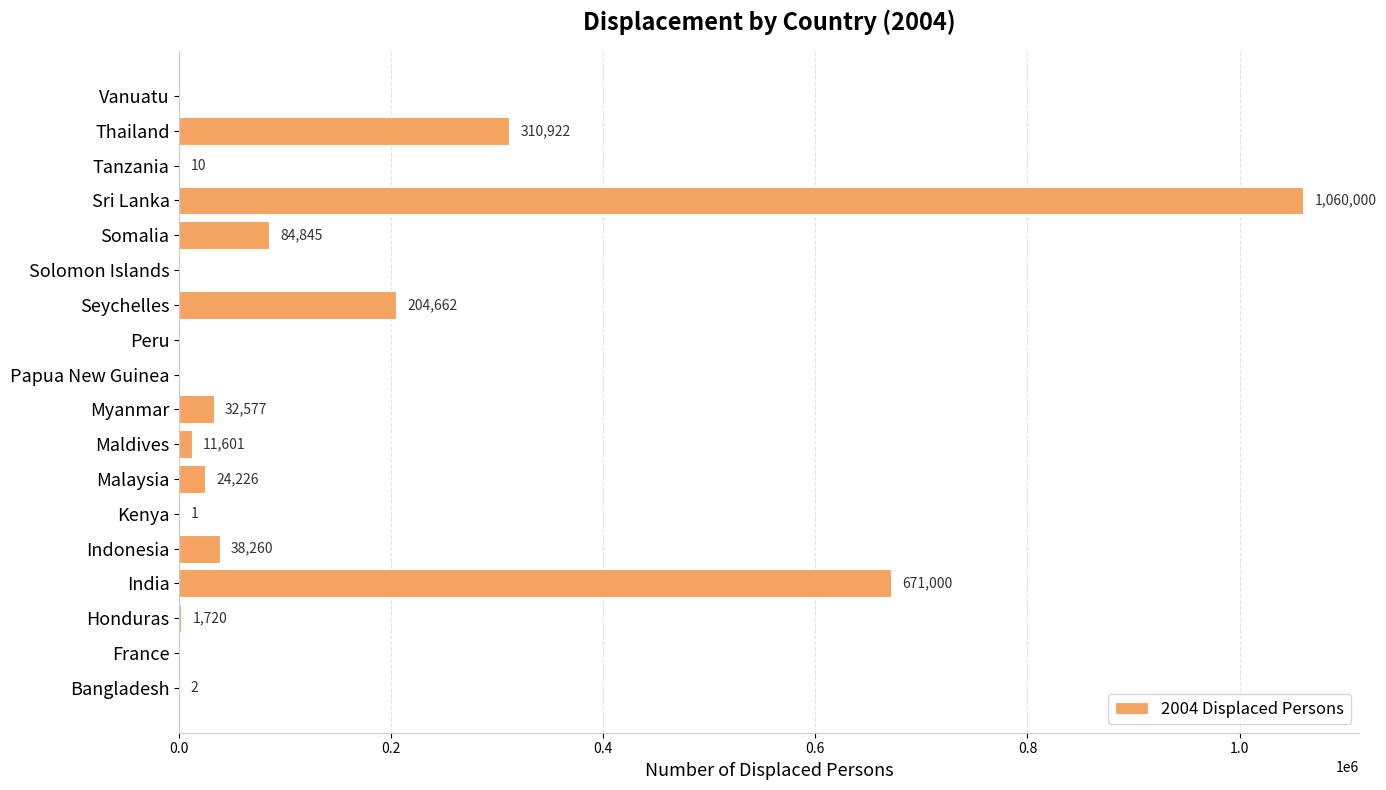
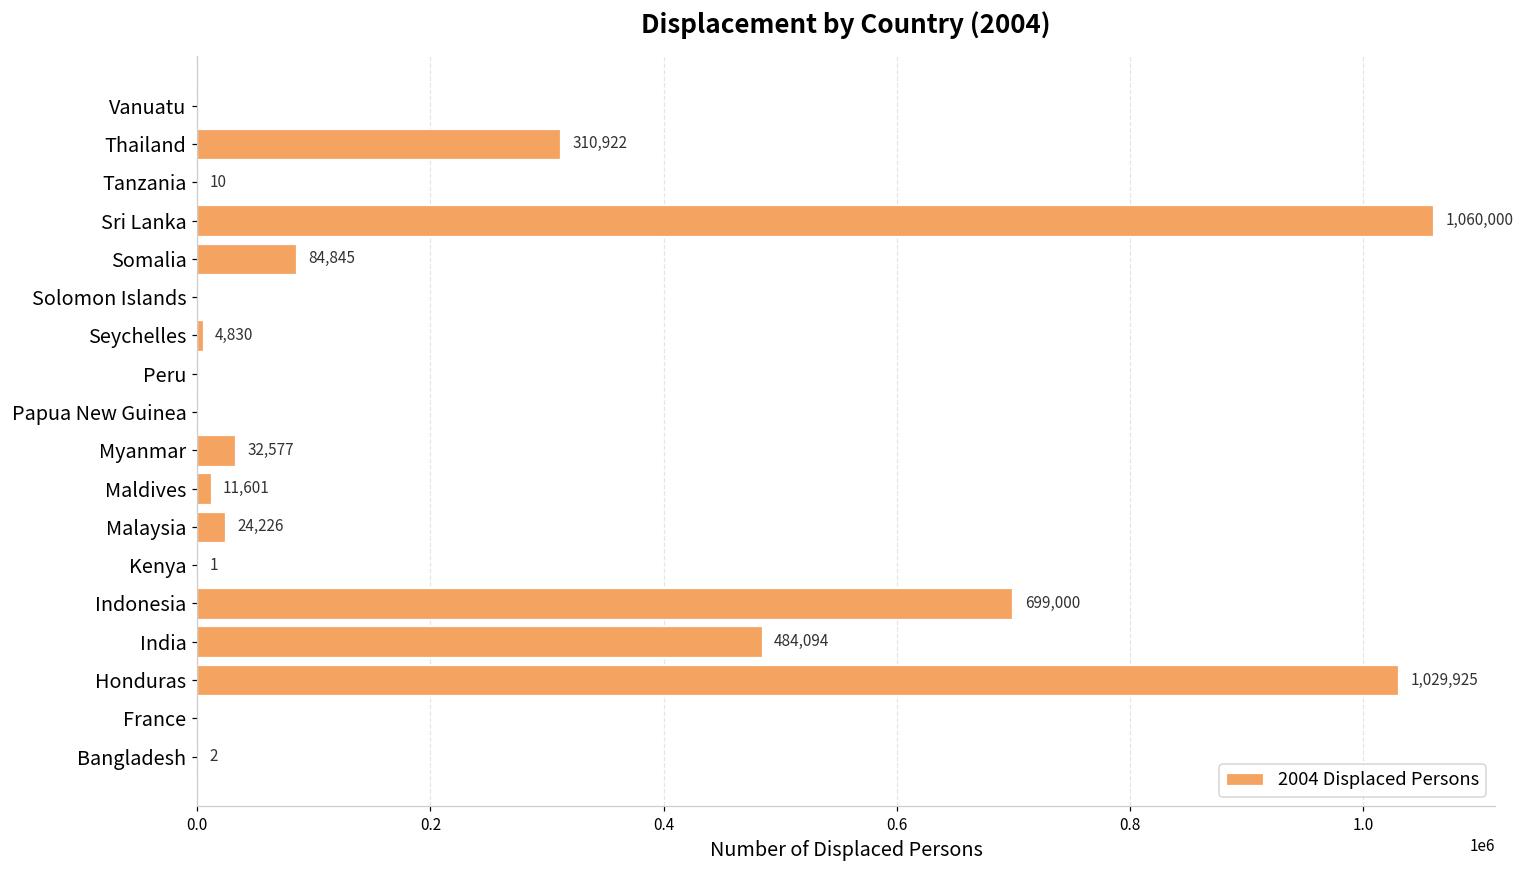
  {
    "Thailand": "310,922",
    "Tanzania": "10",
    "Sri Lanka": "1,060,000",
    "Somalia": "84,845",
-   "Seychelles": "204,662",
+   "Seychelles": "4,830",
    "Myanmar": "32,577",
    "Maldives": "11,601",
    "Malaysia": "24,226",
    "Kenya": "1",
-   "Indonesia": "38,260",
-   "India": "671,000",
-   "Honduras": "1,720",
+   "Indonesia": "699,000",
+   "India": "484,094",
+   "Honduras": "1,029,925",
    "Bangladesh": "2"
  }
